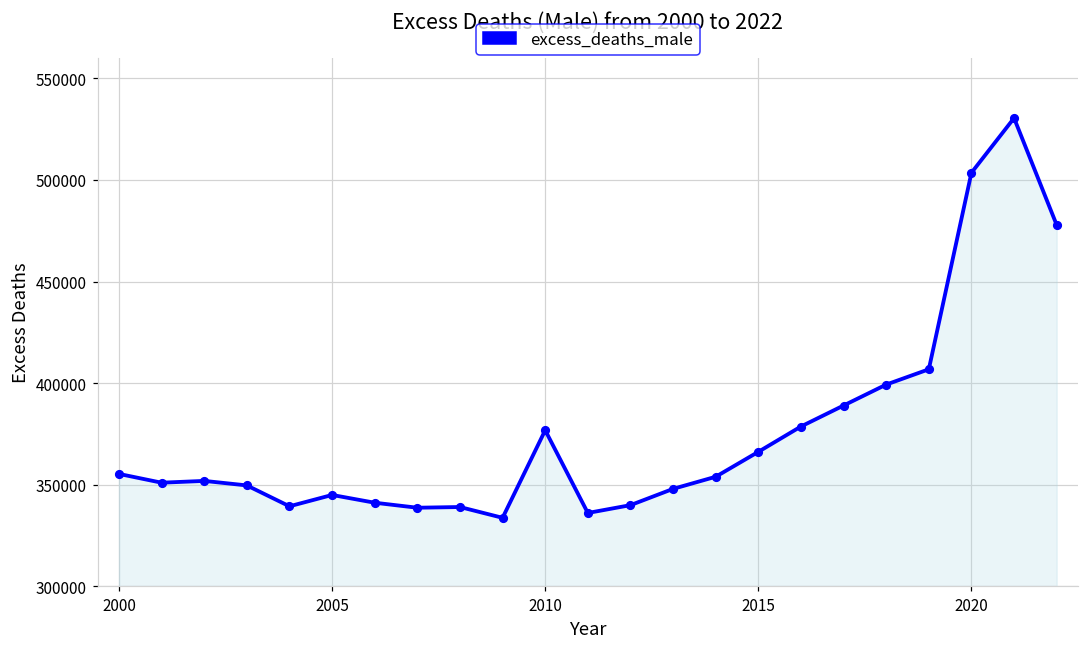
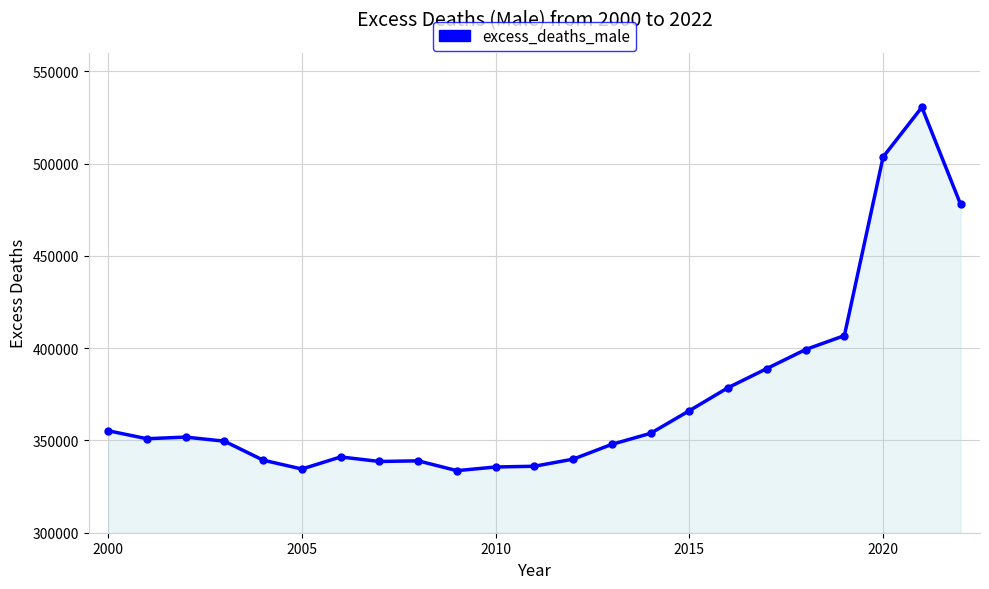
  {
    "2000": 355000,
-   "2005": 345000,
-   "2010": 377000,
+   "2005": 335000,
+   "2010": 336000,
    "2015": 366000,
    "2020": 504000
  }
